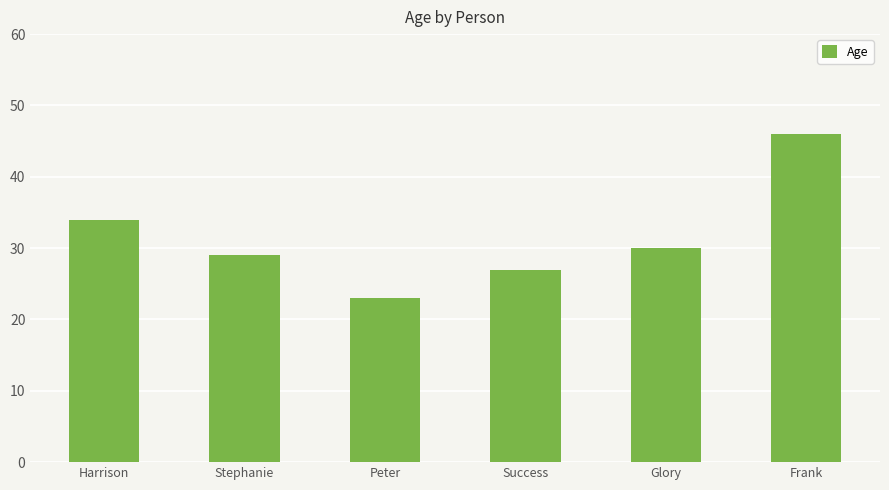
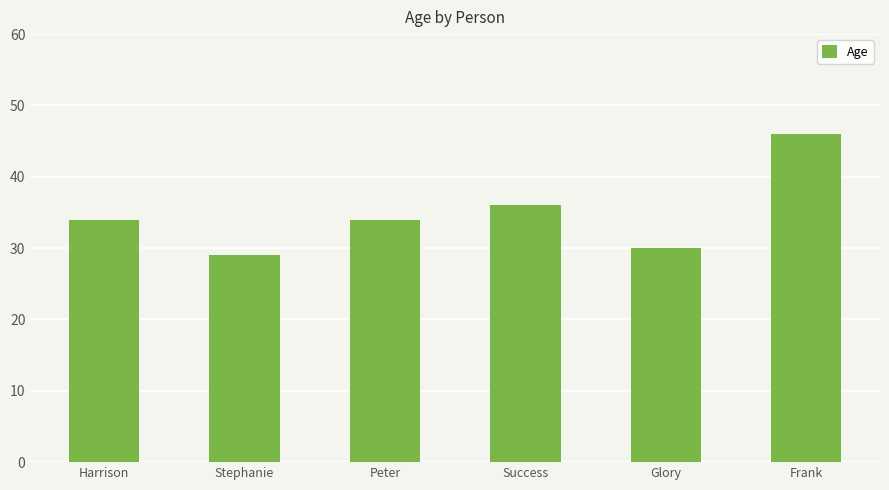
  {
    "Harrison": 34,
    "Stephanie": 29,
-   "Peter": 23,
-   "Success": 27,
+   "Peter": 34,
+   "Success": 36,
    "Glory": 30,
    "Frank": 46
  }
